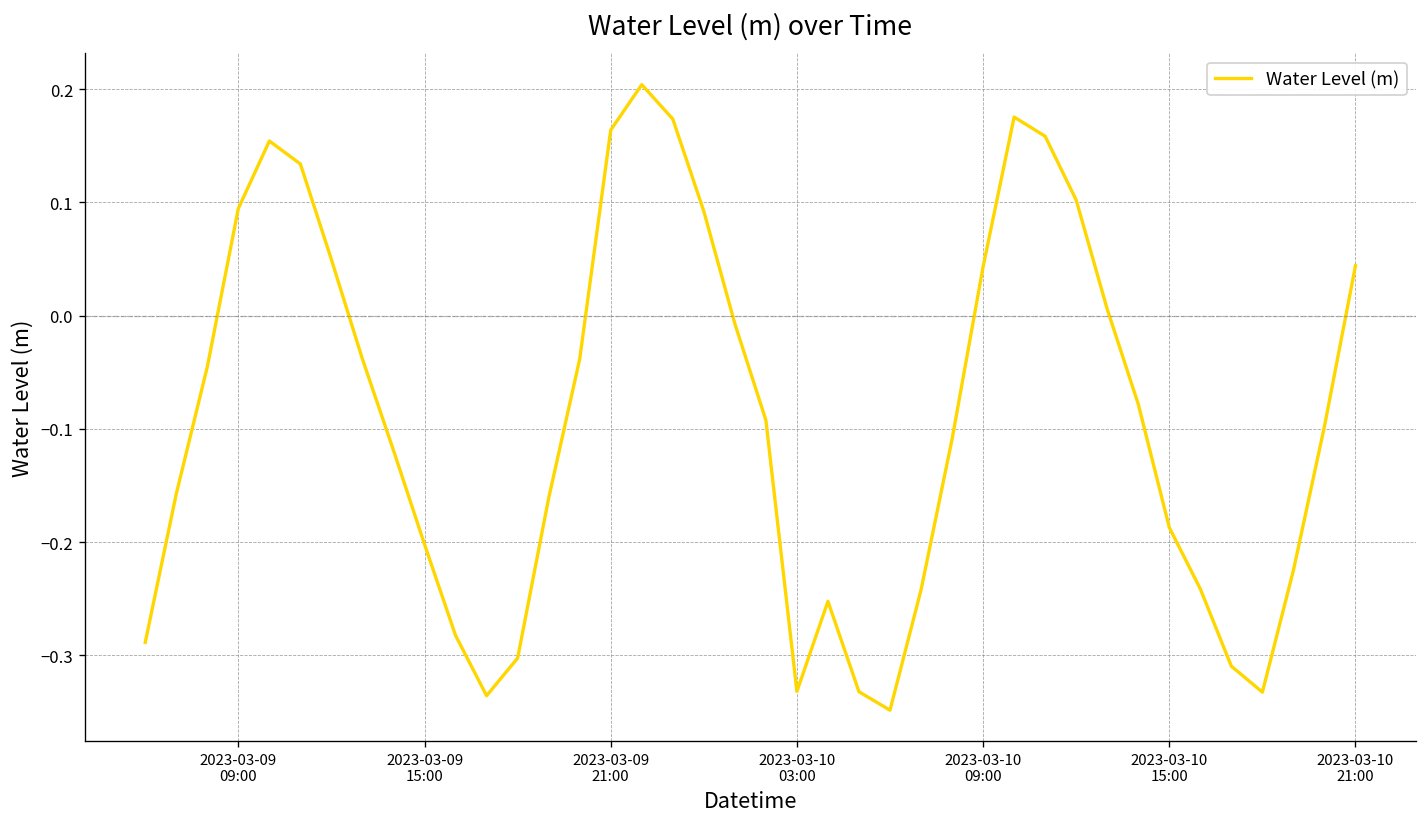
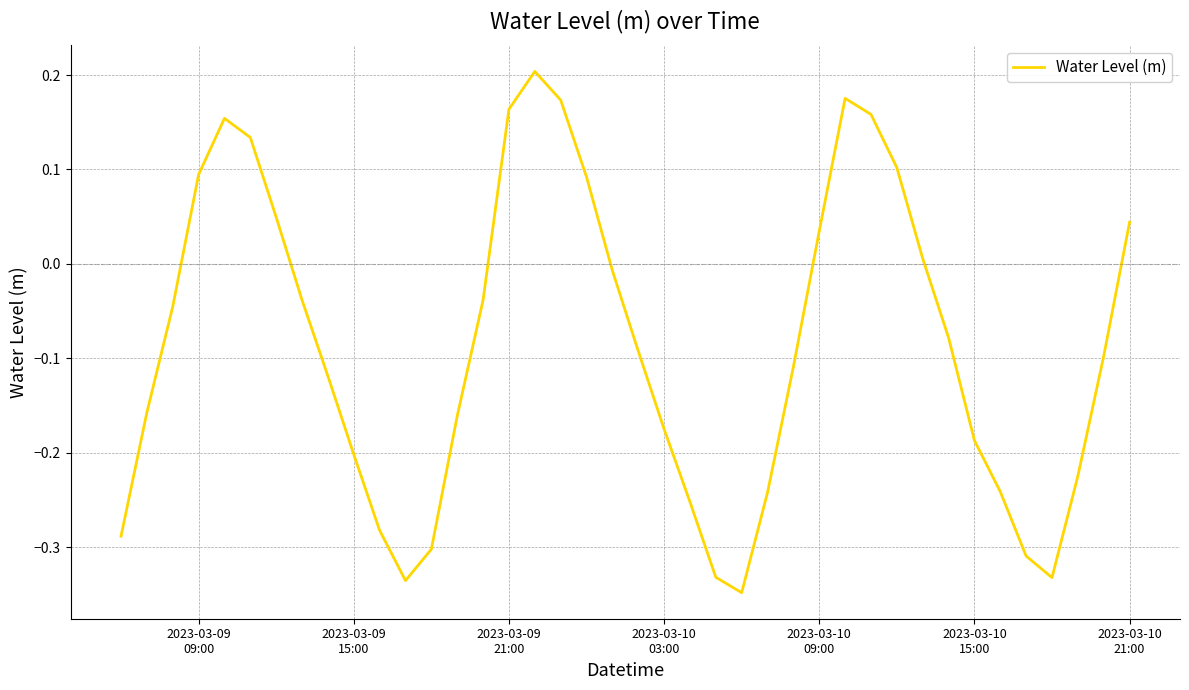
  {
    "2023-03-09 09:00": 0.09,
    "2023-03-09 15:00": -0.20,
    "2023-03-09 21:00": 0.16,
-   "2023-03-10 03:00": -0.33,
-   "2023-03-10 09:00": 0.04,
+   "2023-03-10 03:00": -0.17,
+   "2023-03-10 09:00": 0.03,
    "2023-03-10 15:00": -0.19,
    "2023-03-10 21:00": 0.04
  }
